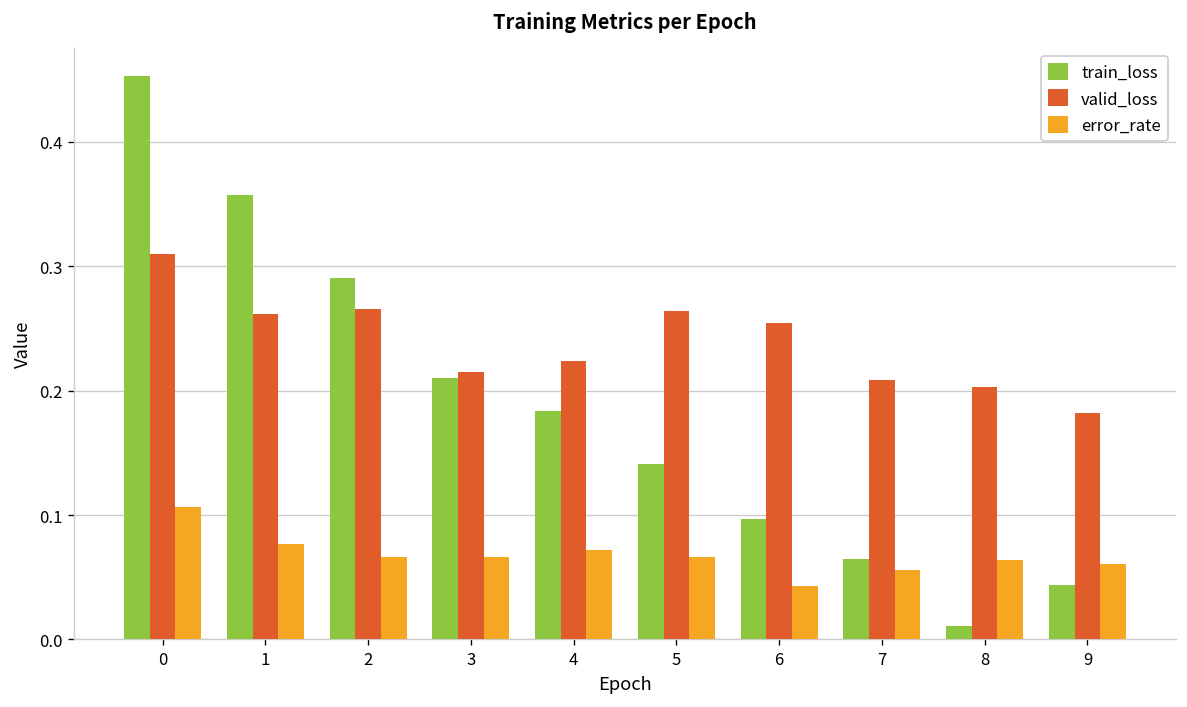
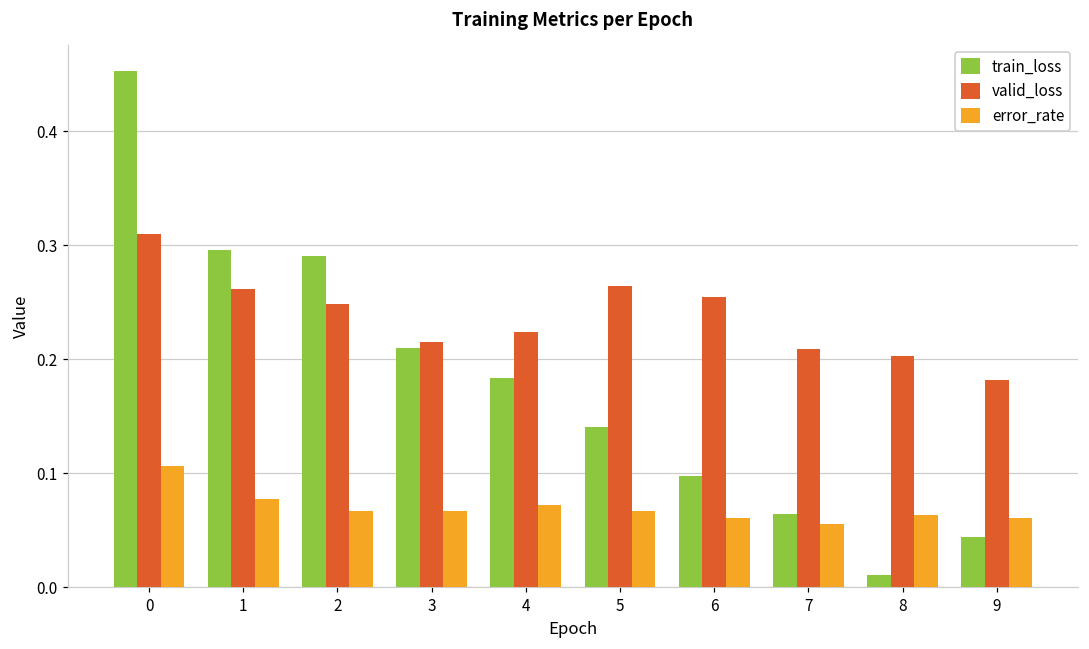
  {
    "train_loss": {
      "0": 0.453,
-     "1": 0.357,
+     "1": 0.296,
      "2": 0.291,
      "3": 0.210,
      "4": 0.184,
      "5": 0.141,
      "6": 0.097,
      "7": 0.065,
      "8": 0.011,
      "9": 0.044
    },
    "valid_loss": {
      "0": 0.310,
      "1": 0.262,
-     "2": 0.266,
+     "2": 0.248,
      "3": 0.215,
      "4": 0.224,
      "5": 0.264,
      "6": 0.255,
      "7": 0.209,
      "8": 0.203,
      "9": 0.182
    },
    "error_rate": {
      "0": 0.106,
      "1": 0.077,
      "2": 0.066,
      "3": 0.066,
      "4": 0.072,
      "5": 0.066,
-     "6": 0.043,
+     "6": 0.061,
      "7": 0.056,
      "8": 0.064,
      "9": 0.061
    }
  }
